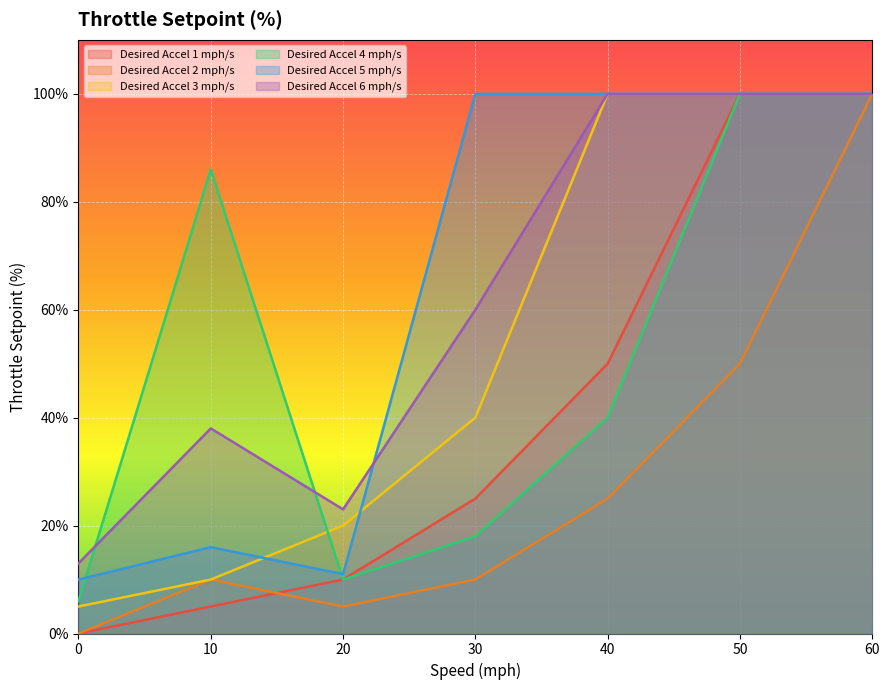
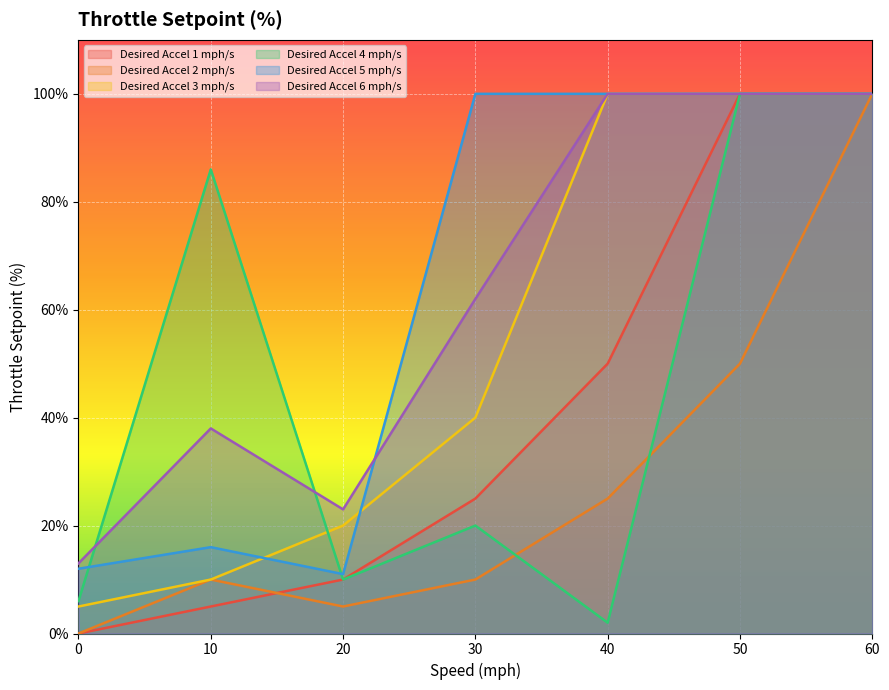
  {
    "Desired Accel 4 mph/s": {
      "0": "6%",
      "10": "86%",
-     "30": "18%",
-     "40": "40%"
+     "30": "20%",
+     "40": "2%"
    },
    "Desired Accel 5 mph/s": {
-     "0": "10%",
+     "0": "12%",
      "10": "16%",
      "20": "11%",
      "30": "100%"
    },
    "Desired Accel 6 mph/s": {
      "0": "13%",
      "10": "38%",
      "20": "23%",
-     "30": "60%"
+     "30": "62%"
    }
  }
